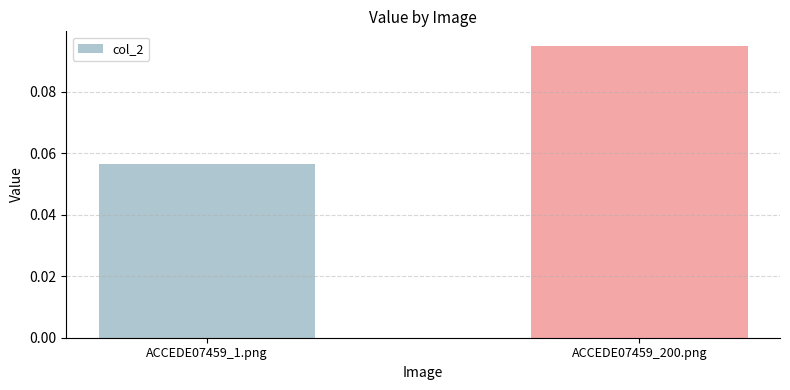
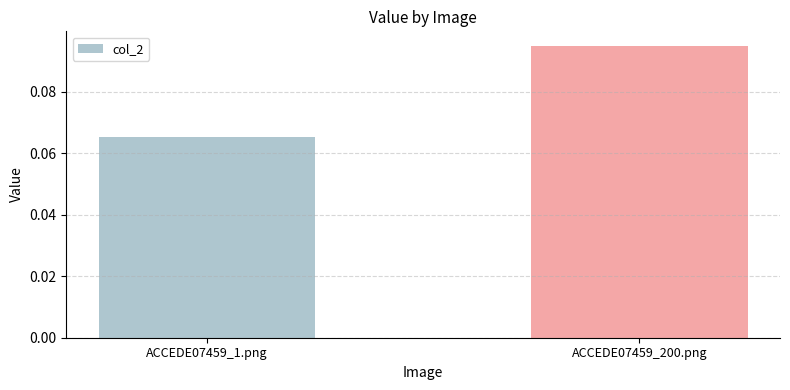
  {
-   "ACCEDE07459_1.png": 0.057,
+   "ACCEDE07459_1.png": 0.065,
    "ACCEDE07459_200.png": 0.095
  }
